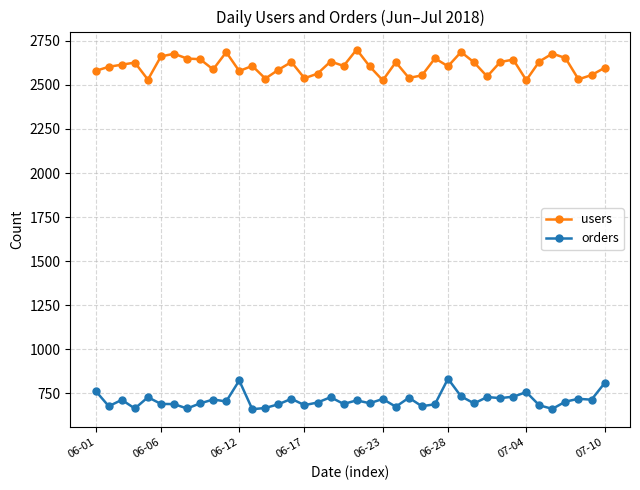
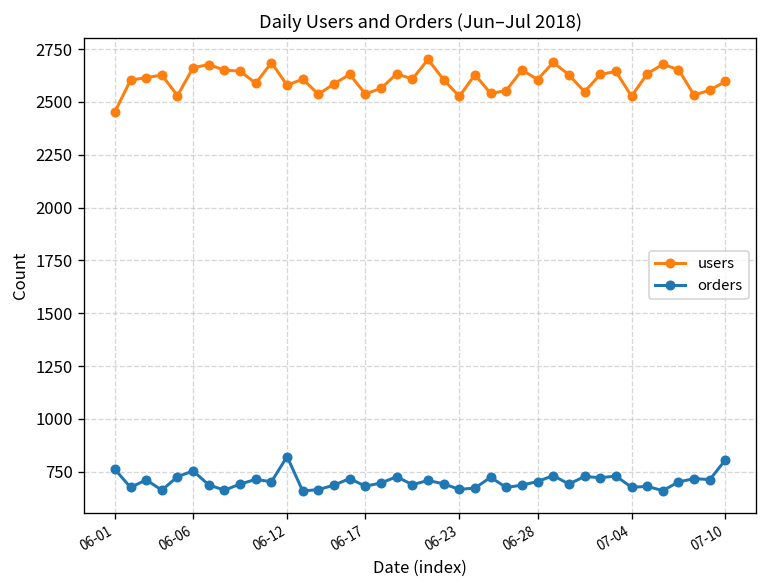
  {
    "users": {
-     "06-01": 2580,
+     "06-01": 2450,
      "06-06": 2660,
      "06-12": 2580,
      "06-17": 2540,
      "06-23": 2530,
      "06-28": 2610,
      "07-04": 2530,
      "07-10": 2600
    },
    "orders": {
      "06-01": 760,
-     "06-06": 690,
+     "06-06": 750,
      "06-12": 820,
      "06-17": 680,
-     "06-23": 720,
-     "06-28": 830,
-     "07-04": 760,
+     "06-23": 670,
+     "06-28": 700,
+     "07-04": 680,
      "07-10": 810
    }
  }
